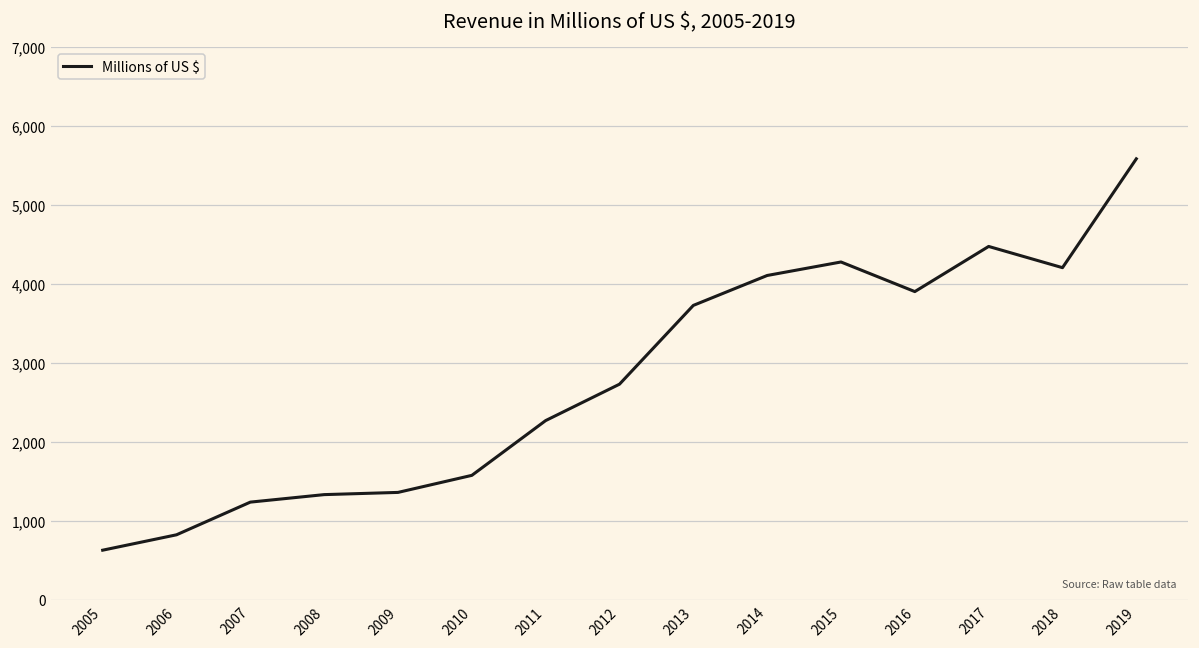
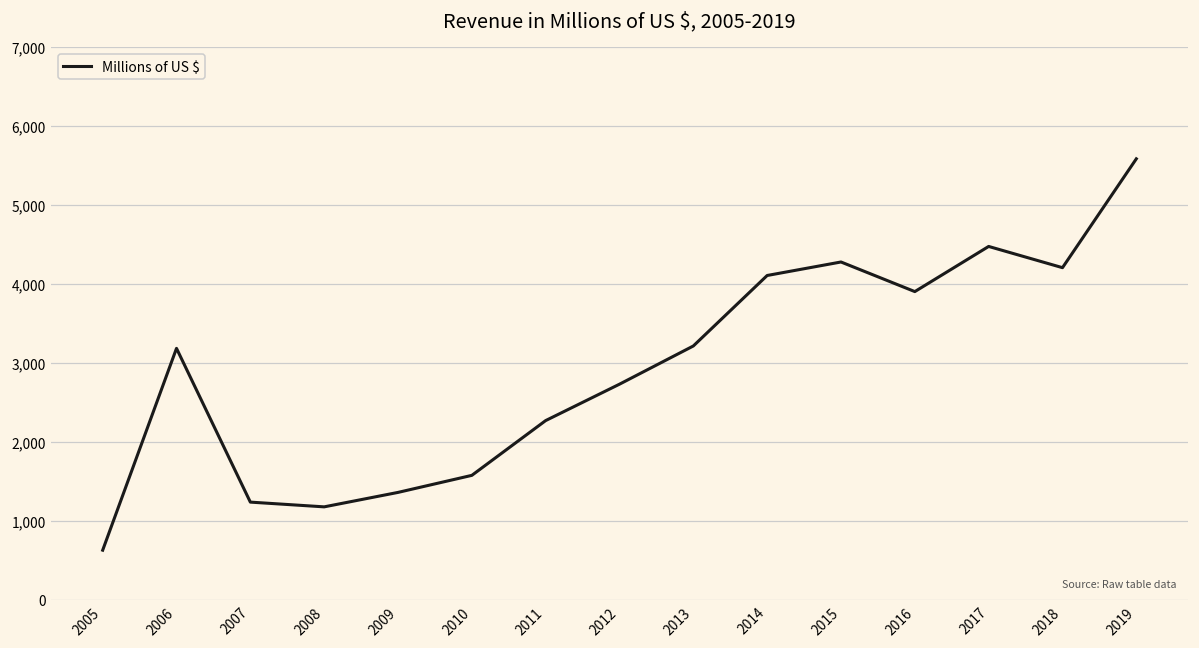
  {
    "2005": "600",
-   "2006": "800",
+   "2006": "3,200",
    "2007": "1,200",
-   "2008": "1,300",
+   "2008": "1,200",
    "2009": "1,400",
    "2010": "1,600",
    "2011": "2,300",
    "2012": "2,700",
-   "2013": "3,700",
+   "2013": "3,200",
    "2014": "4,100",
    "2015": "4,300",
    "2016": "3,900",
    "2017": "4,500",
    "2018": "4,200",
    "2019": "5,600"
  }
